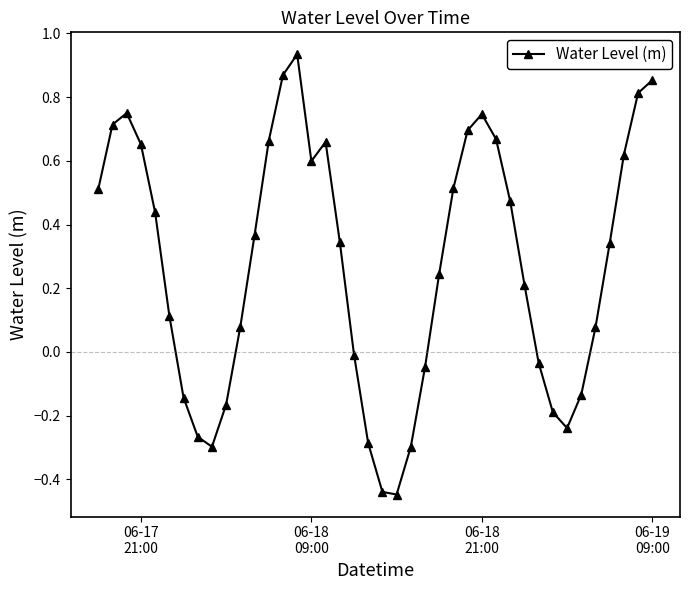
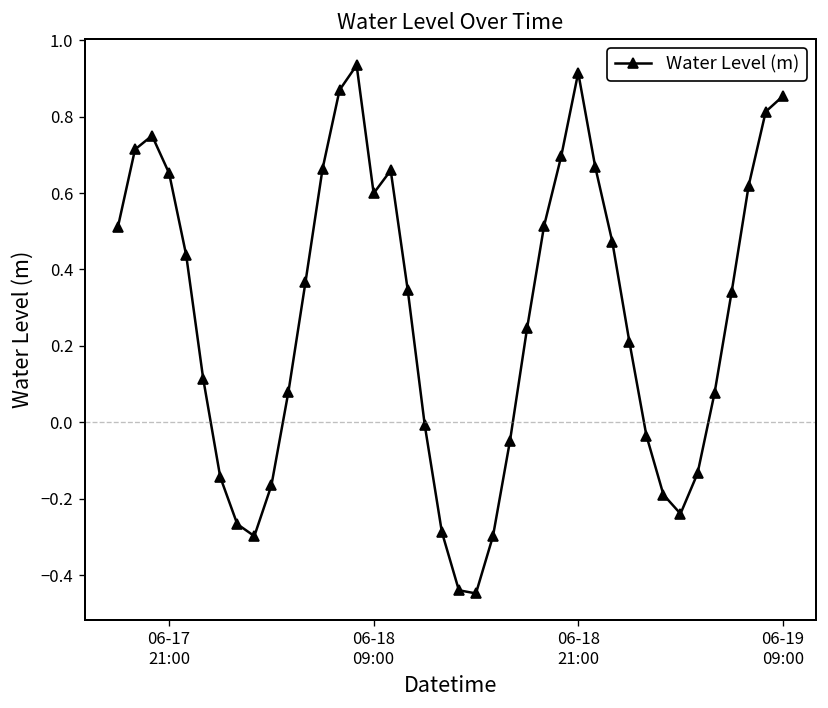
  {
    "06-17 21:00": 0.65,
    "06-18 09:00": 0.60,
-   "06-18 21:00": 0.75,
+   "06-18 21:00": 0.92,
    "06-19 09:00": 0.85
  }
